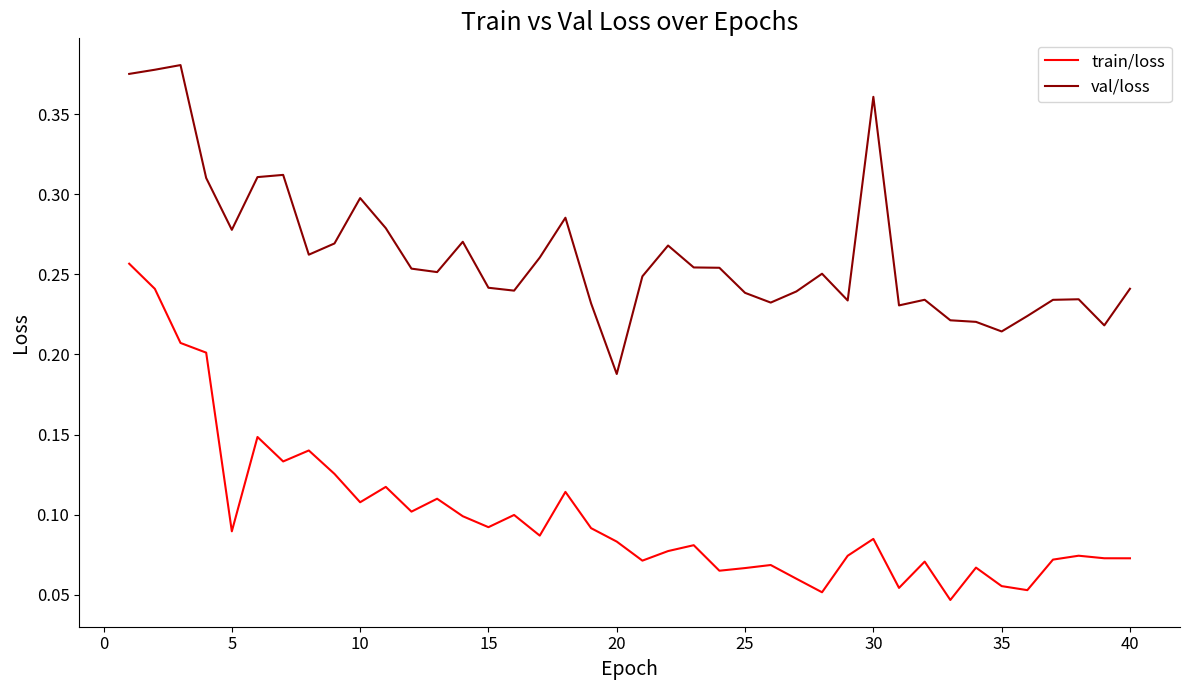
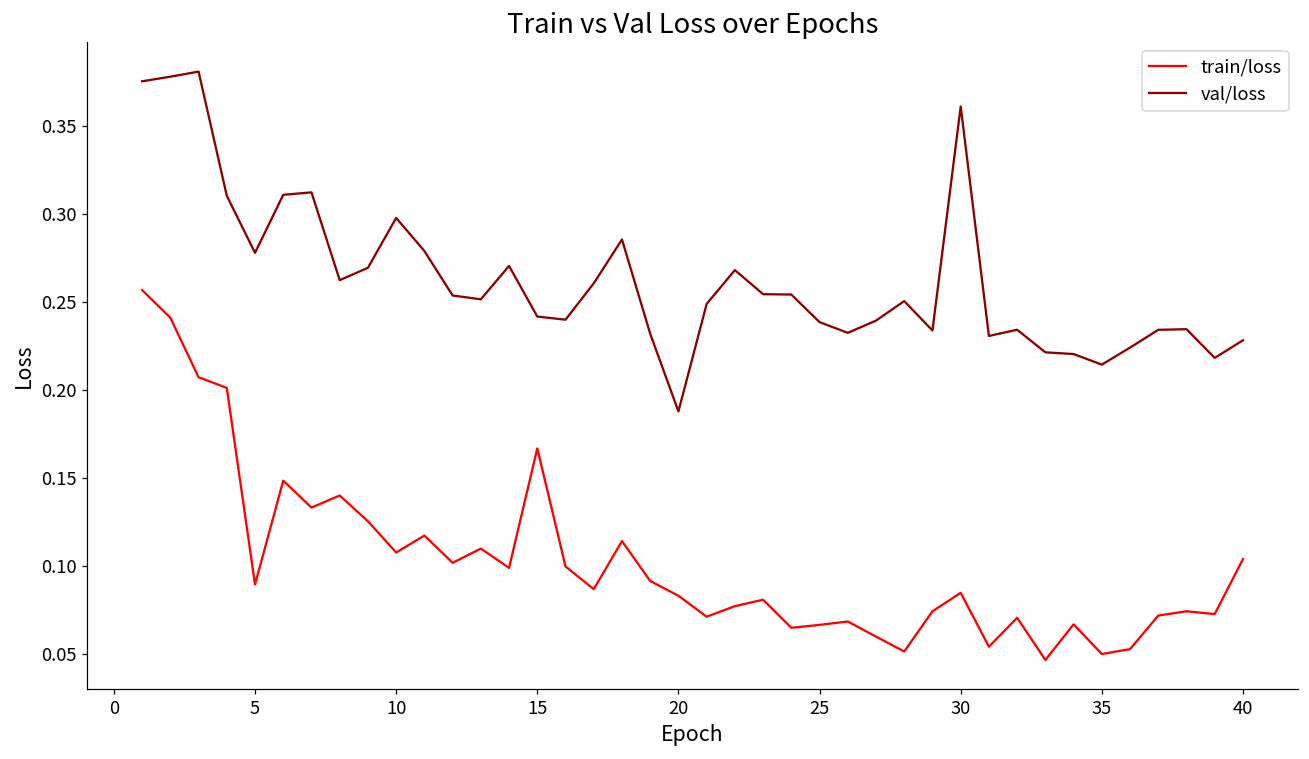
  {
    "train/loss": {
      "5": 0.090,
      "10": 0.108,
-     "15": 0.092,
+     "15": 0.167,
      "20": 0.083,
      "25": 0.067,
      "30": 0.085,
-     "35": 0.055,
-     "40": 0.073
+     "35": 0.050,
+     "40": 0.104
    },
    "val/loss": {
      "5": 0.278,
      "10": 0.298,
      "15": 0.242,
      "20": 0.188,
      "25": 0.238,
      "30": 0.361,
      "35": 0.214,
-     "40": 0.241
+     "40": 0.228
    }
  }
